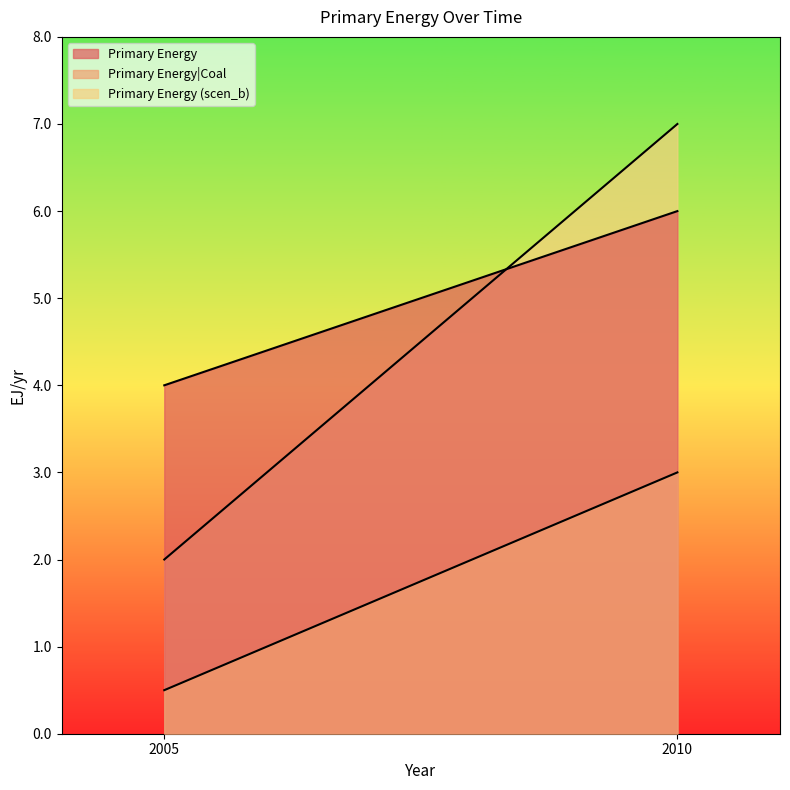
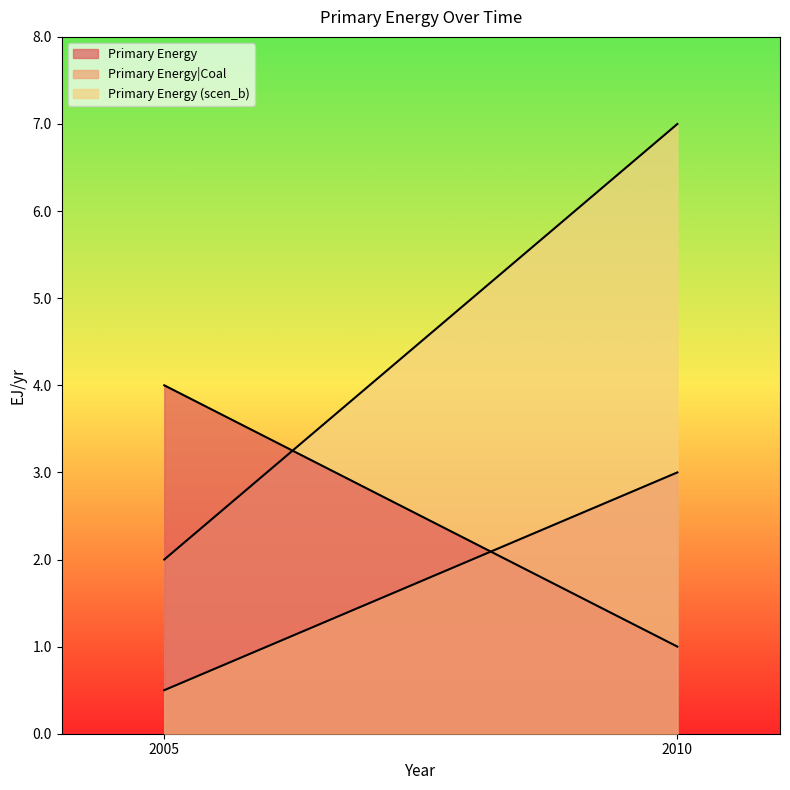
  {
    "Primary Energy": {
      "2005": 4,
-     "2010": 6
+     "2010": 1
    }
  }
